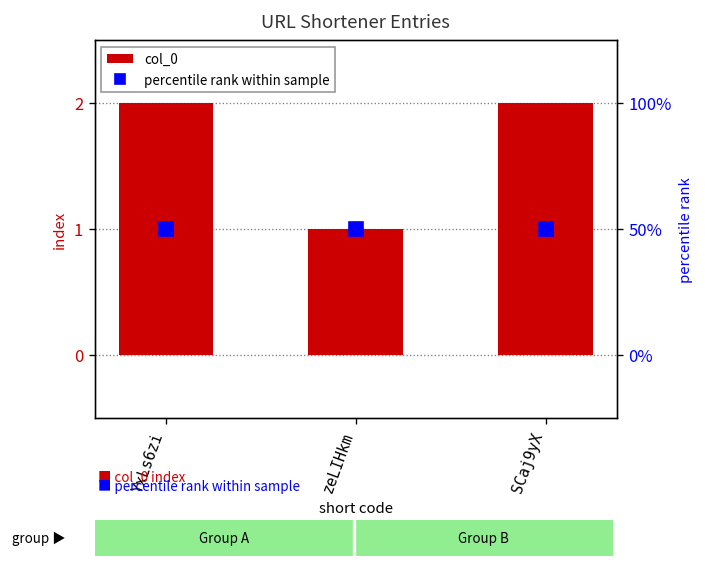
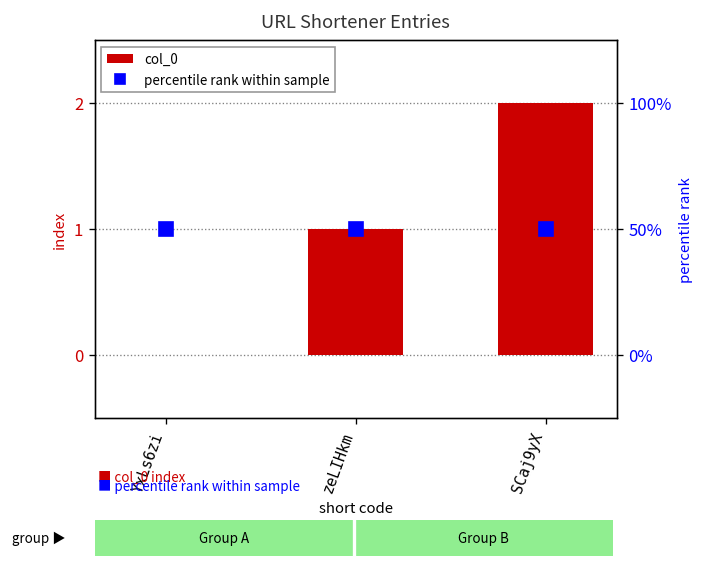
  {
    "col_0": {
-     "YxLs6zi": "2",
+     "YxLs6zi": "0",
      "zeLIHkm": "1",
      "SCaj9yX": "2"
    },
    "percentile rank within sample": {
      "YxLs6zi": "50%",
      "zeLIHkm": "50%",
      "SCaj9yX": "50%"
    }
  }
